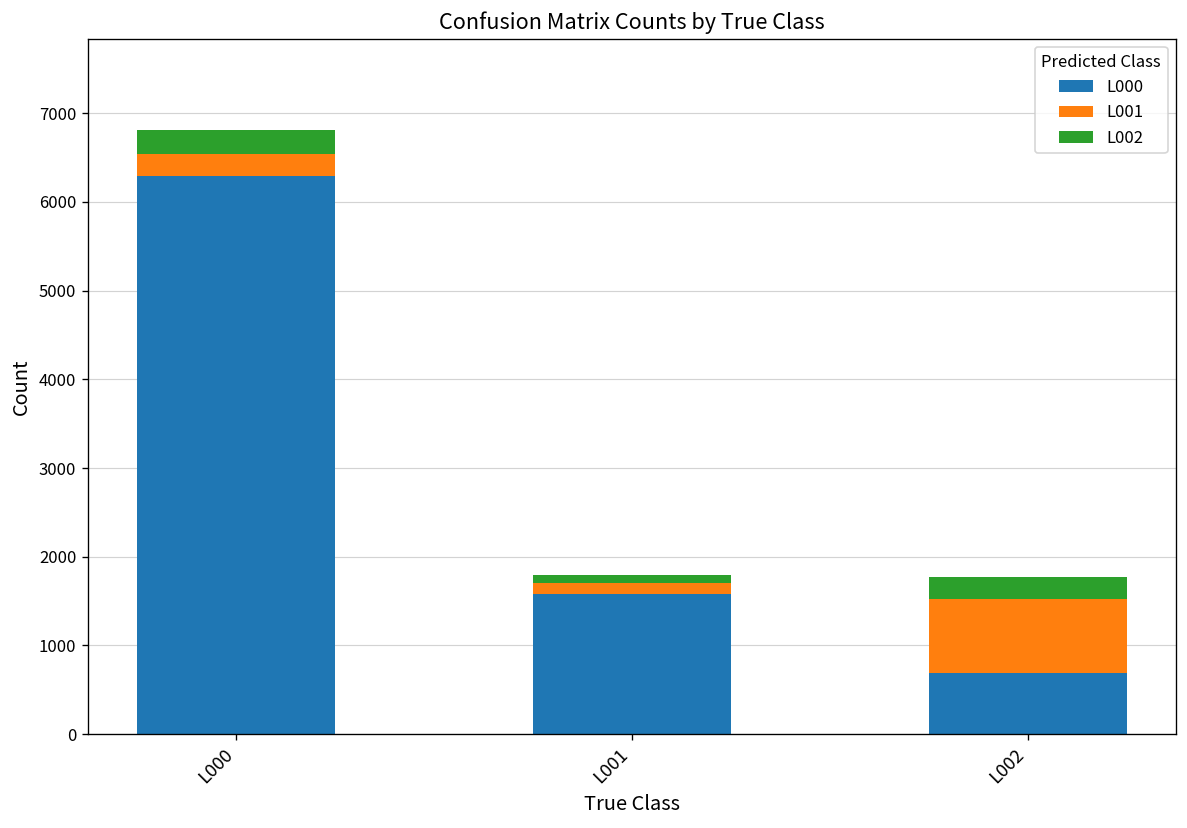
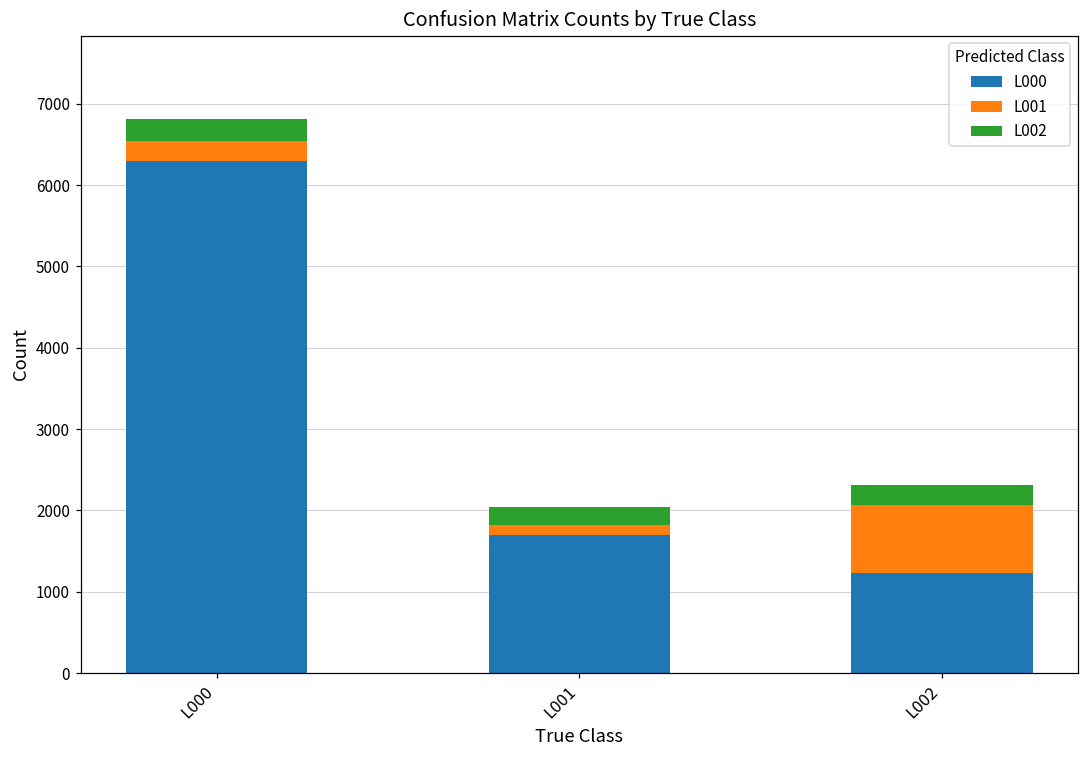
  {
    "L000": {
      "L000": 6300,
-     "L001": 1600,
-     "L002": 700
+     "L001": 1700,
+     "L002": 1200
    },
    "L001": {
      "L000": 300,
      "L001": 100,
      "L002": 800
    },
    "L002": {
      "L000": 300,
-     "L001": 100,
+     "L001": 200,
      "L002": 200
    }
  }
